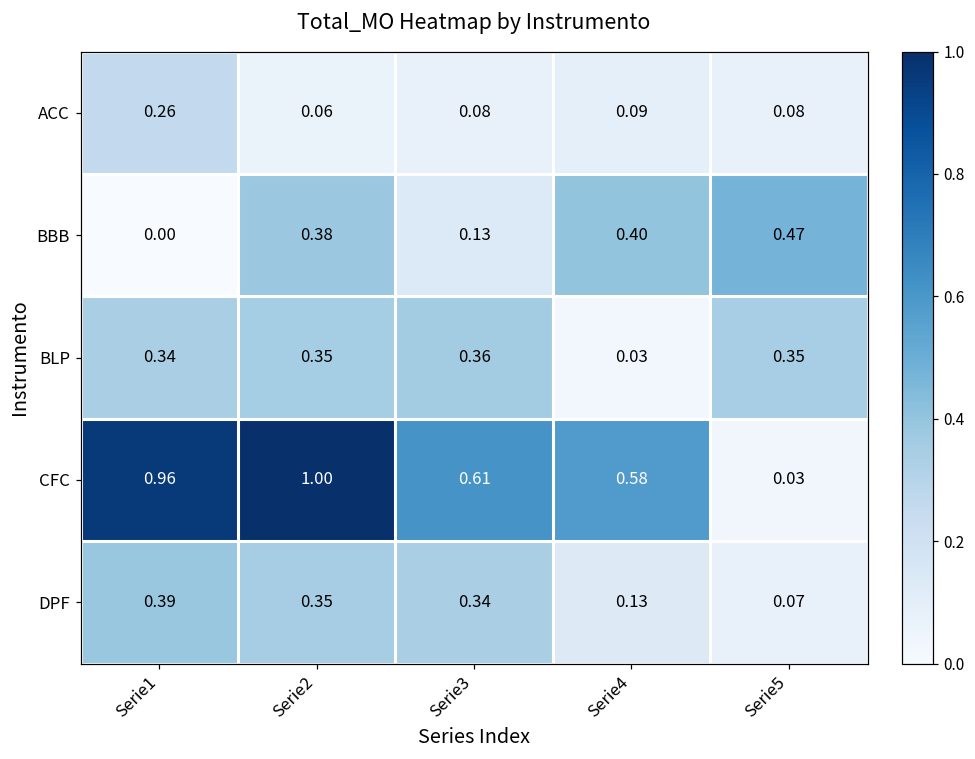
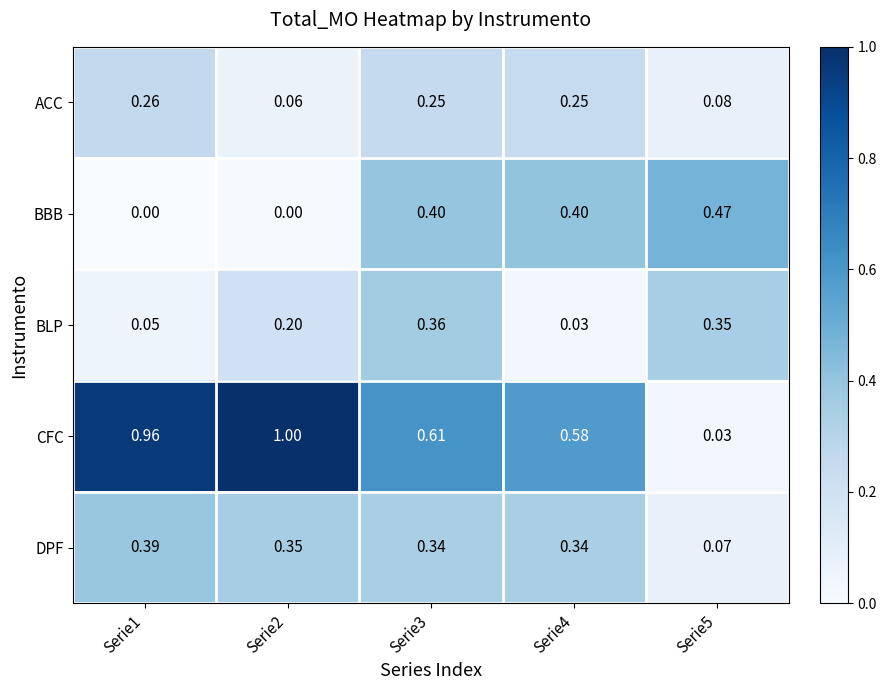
  {
    "ACC": {
      "Serie1": 0.26,
      "Serie2": 0.06,
-     "Serie3": 0.08,
-     "Serie4": 0.09,
+     "Serie3": 0.25,
+     "Serie4": 0.25,
      "Serie5": 0.08
    },
    "BBB": {
      "Serie1": 0.00,
-     "Serie2": 0.38,
-     "Serie3": 0.13,
+     "Serie2": 0.00,
+     "Serie3": 0.40,
      "Serie4": 0.40,
      "Serie5": 0.47
    },
    "BLP": {
-     "Serie1": 0.34,
-     "Serie2": 0.35,
+     "Serie1": 0.05,
+     "Serie2": 0.20,
      "Serie3": 0.36,
      "Serie4": 0.03,
      "Serie5": 0.35
    },
    "CFC": {
      "Serie1": 0.96,
      "Serie2": 1.00,
      "Serie3": 0.61,
      "Serie4": 0.58,
      "Serie5": 0.03
    },
    "DPF": {
      "Serie1": 0.39,
      "Serie2": 0.35,
      "Serie3": 0.34,
-     "Serie4": 0.13,
+     "Serie4": 0.34,
      "Serie5": 0.07
    }
  }
